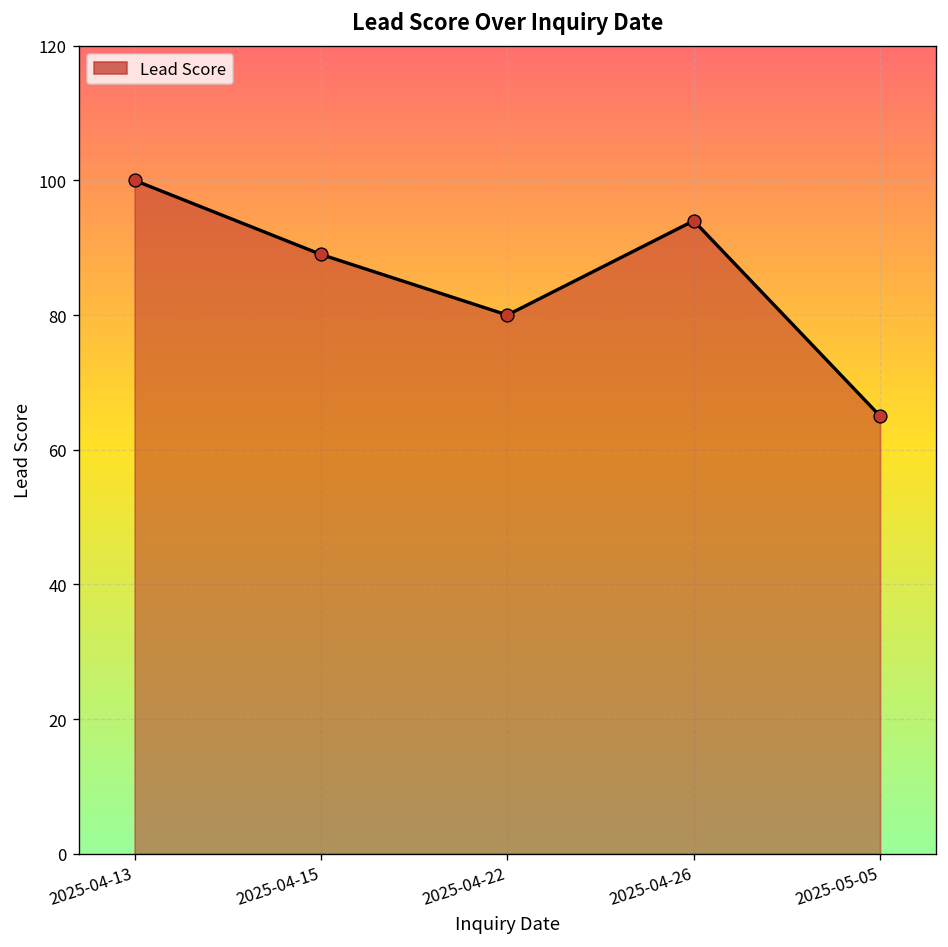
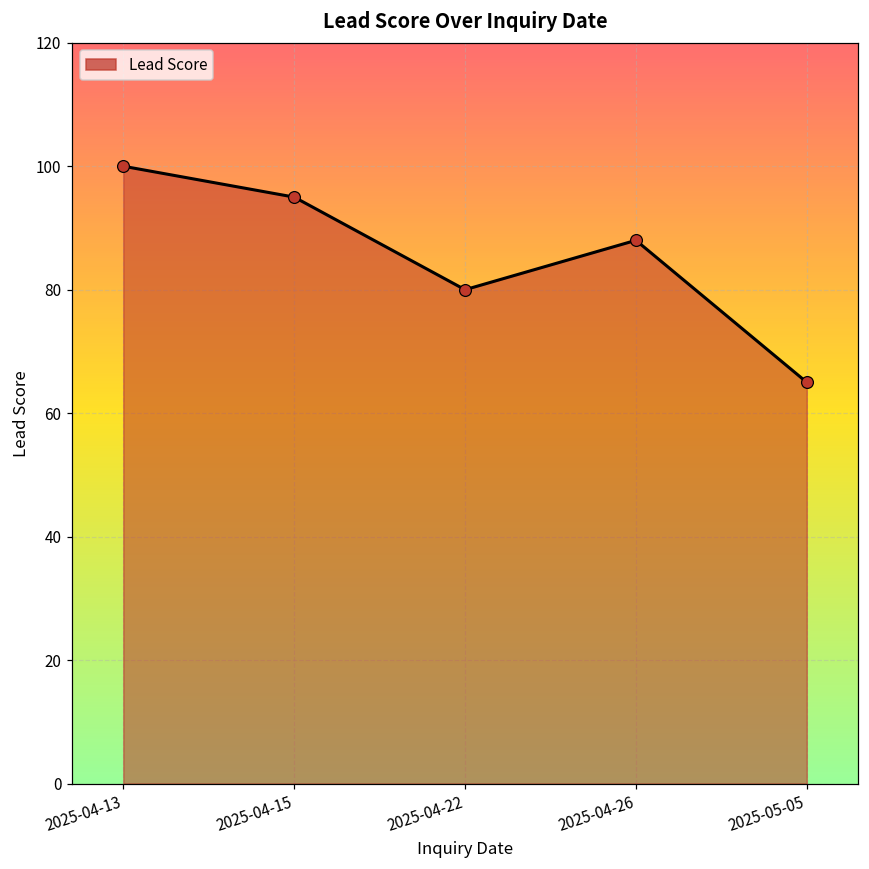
  {
    "2025-04-13": 100,
-   "2025-04-15": 89,
+   "2025-04-15": 95,
    "2025-04-22": 80,
-   "2025-04-26": 94,
+   "2025-04-26": 88,
    "2025-05-05": 65
  }
